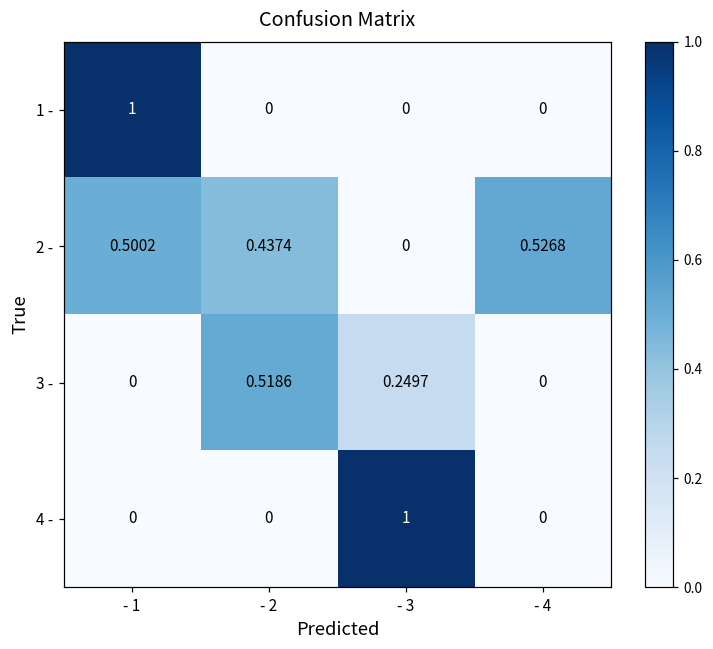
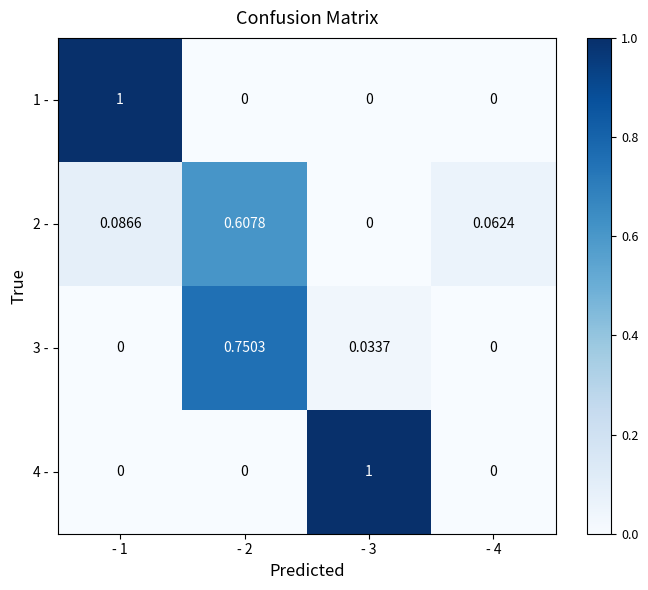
  {
    "1 -": {
      "- 1": 1,
      "- 2": 0,
      "- 3": 0,
      "- 4": 0
    },
    "2 -": {
-     "- 1": 0.5002,
-     "- 2": 0.4374,
+     "- 1": 0.0866,
+     "- 2": 0.6078,
      "- 3": 0,
-     "- 4": 0.5268
+     "- 4": 0.0624
    },
    "3 -": {
      "- 1": 0,
-     "- 2": 0.5186,
-     "- 3": 0.2497,
+     "- 2": 0.7503,
+     "- 3": 0.0337,
      "- 4": 0
    },
    "4 -": {
      "- 1": 0,
      "- 2": 0,
      "- 3": 1,
      "- 4": 0
    }
  }
